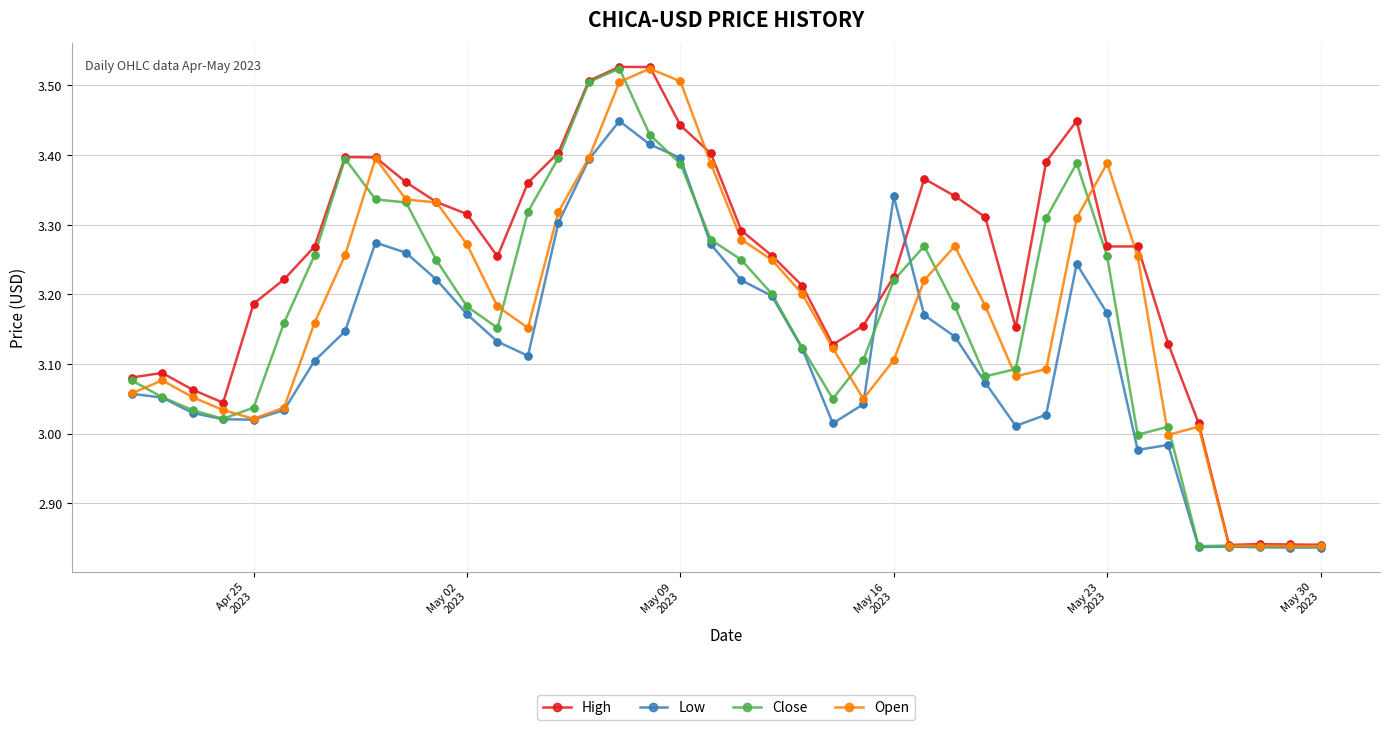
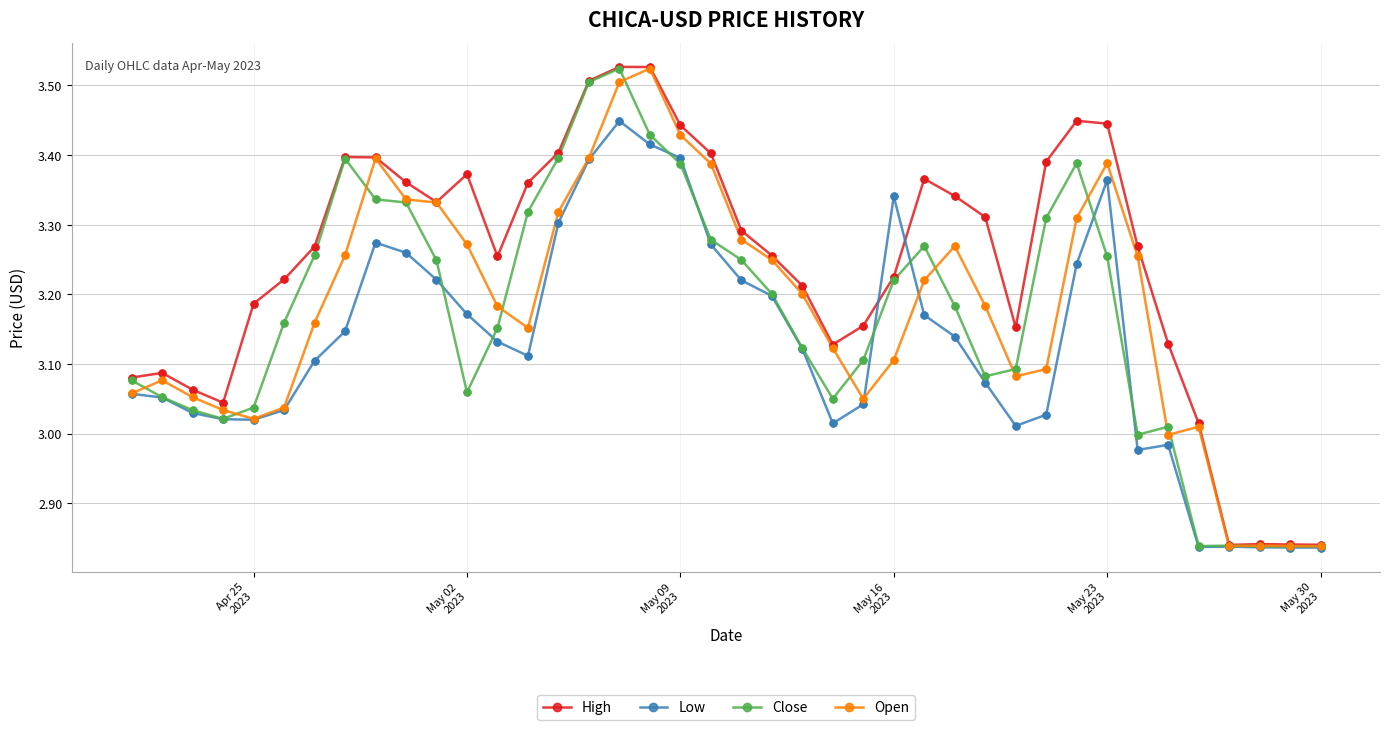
  {
    "High": {
      "Apr 25 2023": 3.19,
-     "May 02 2023": 3.32,
+     "May 02 2023": 3.37,
      "May 09 2023": 3.44,
      "May 16 2023": 3.23,
-     "May 23 2023": 3.27
+     "May 23 2023": 3.45
    },
    "Low": {
      "May 02 2023": 3.17,
      "May 09 2023": 3.40,
      "May 16 2023": 3.34,
-     "May 23 2023": 3.17
+     "May 23 2023": 3.36
    },
    "Close": {
      "Apr 25 2023": 3.04,
-     "May 02 2023": 3.18,
+     "May 02 2023": 3.06,
      "May 09 2023": 3.39,
      "May 16 2023": 3.22,
      "May 23 2023": 3.25
    },
    "Open": {
      "May 02 2023": 3.27,
-     "May 09 2023": 3.51,
+     "May 09 2023": 3.43,
      "May 16 2023": 3.11,
      "May 23 2023": 3.39
    }
  }
